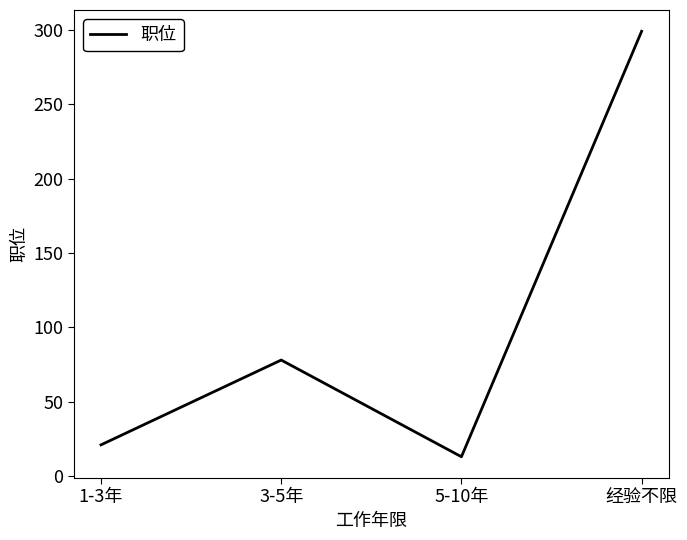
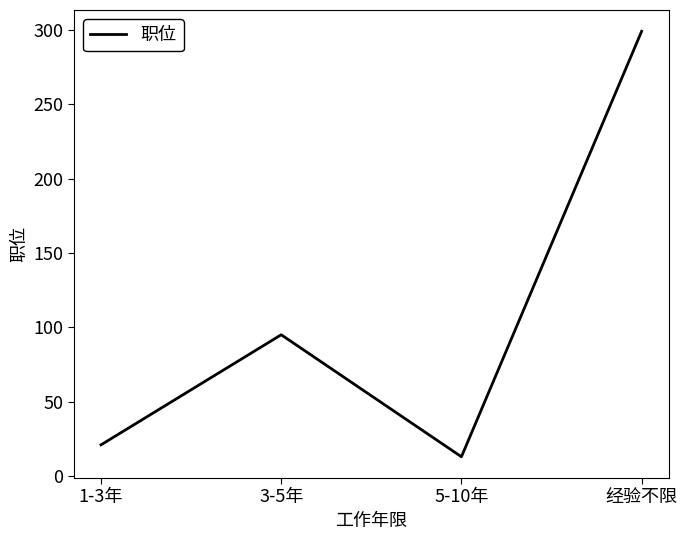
  {
    "1-3年": 21,
-   "3-5年": 78,
+   "3-5年": 95,
    "5-10年": 13,
    "经验不限": 299
  }
